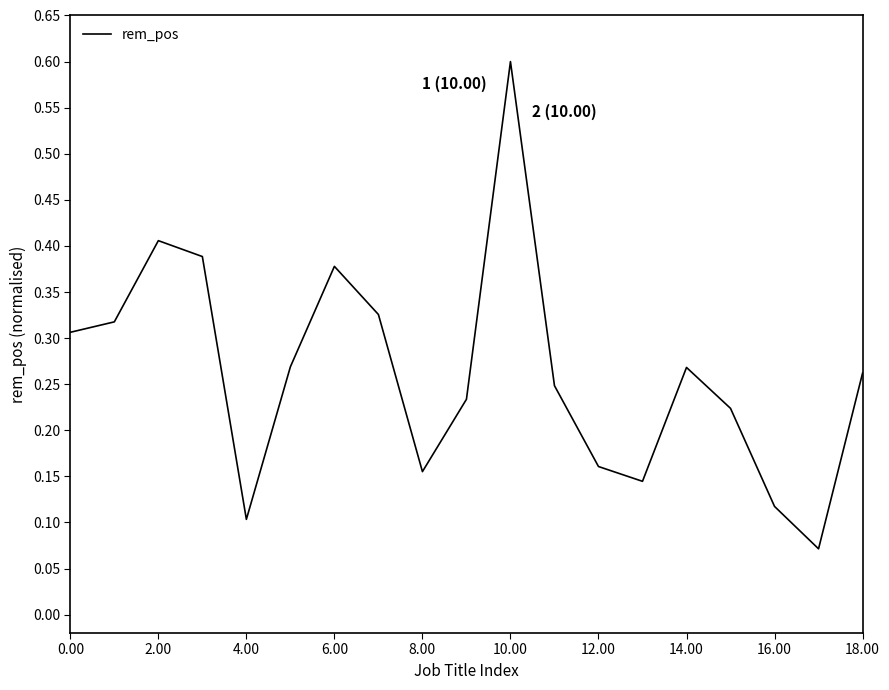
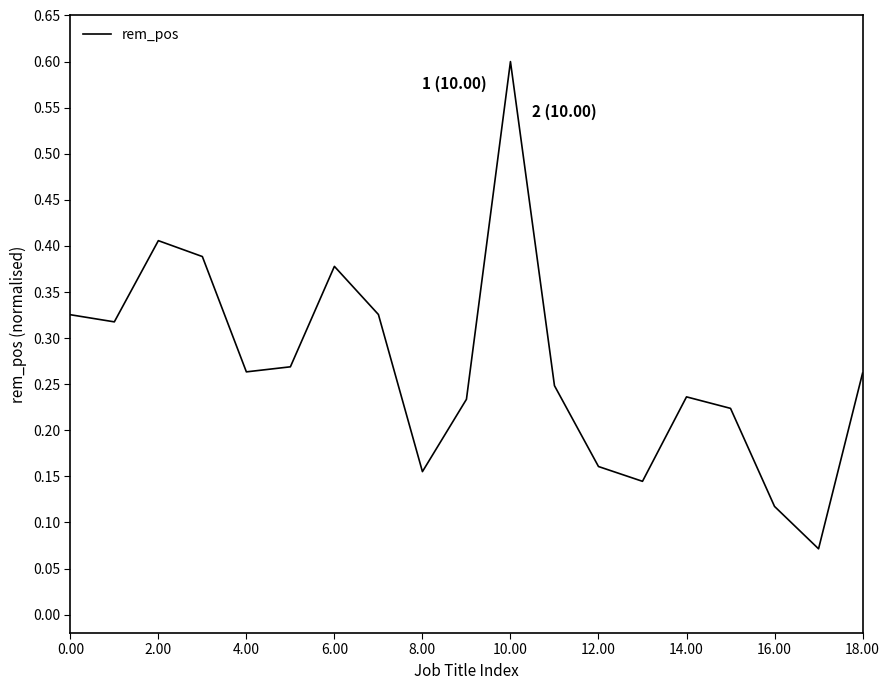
  {
-   "0.00": 0.31,
+   "0.00": 0.33,
    "2.00": 0.41,
-   "4.00": 0.10,
+   "4.00": 0.26,
    "6.00": 0.38,
    "8.00": 0.16,
    "10.00": 0.60,
    "12.00": 0.16,
-   "14.00": 0.27,
+   "14.00": 0.24,
    "16.00": 0.12,
    "18.00": 0.26
  }
